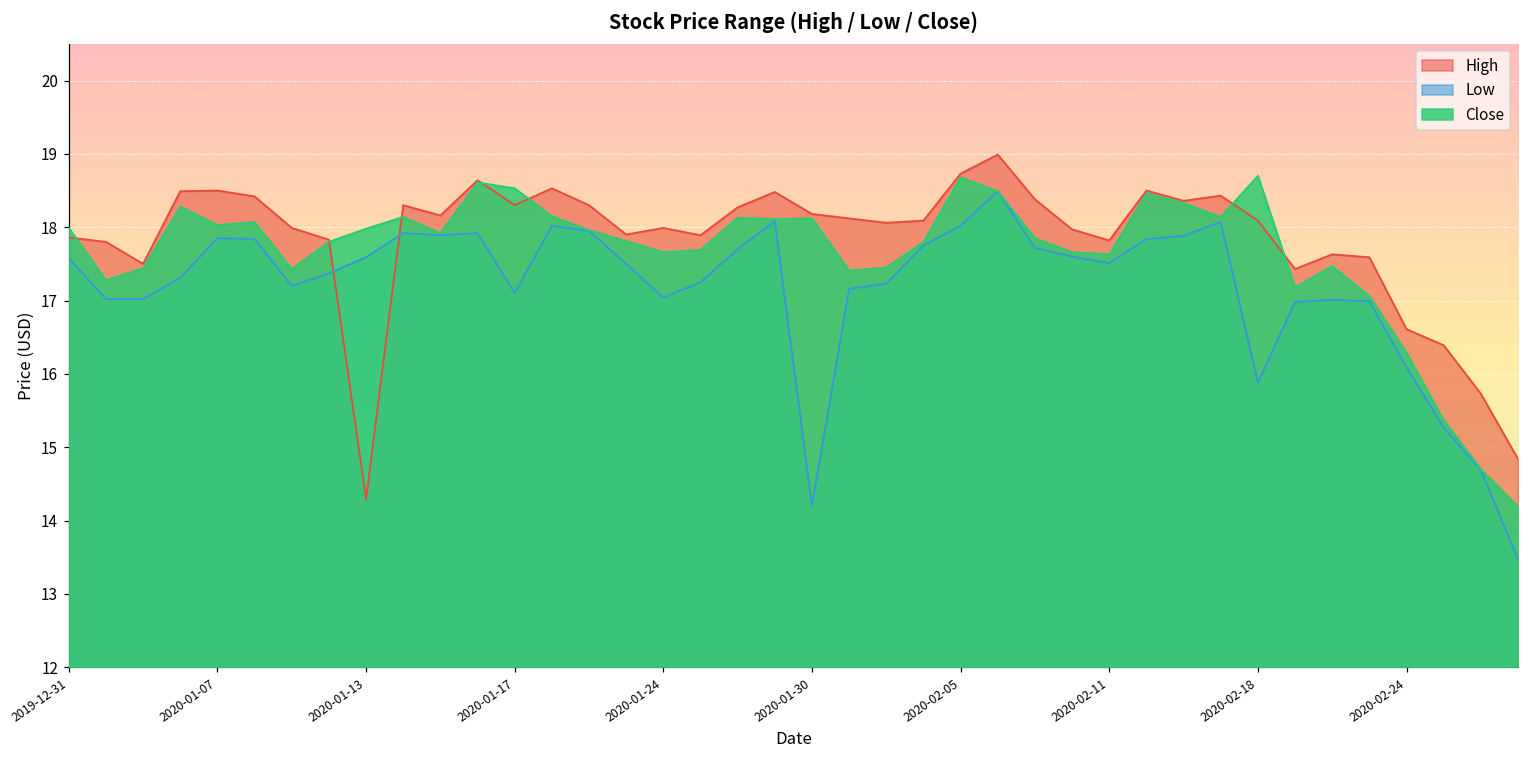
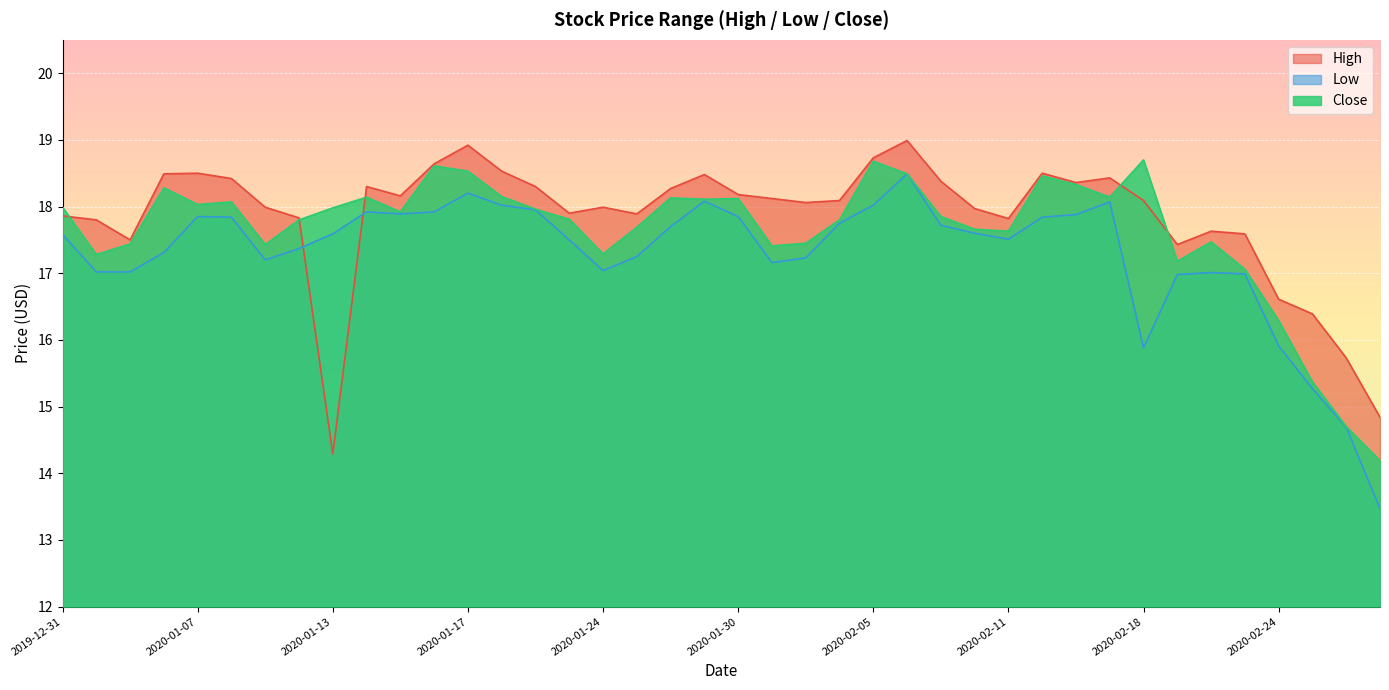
  {
    "High": {
      "2019-12-31": 17.9,
      "2020-01-07": 18.5,
      "2020-01-13": 14.3,
-     "2020-01-17": 18.3,
+     "2020-01-17": 18.9,
      "2020-01-24": 18.0,
      "2020-01-30": 18.2,
      "2020-02-05": 18.7,
      "2020-02-11": 17.8,
      "2020-02-18": 18.1,
      "2020-02-24": 16.6
    },
    "Low": {
      "2019-12-31": 17.6,
      "2020-01-07": 17.9,
      "2020-01-13": 17.6,
-     "2020-01-17": 17.1,
+     "2020-01-17": 18.2,
      "2020-01-24": 17.0,
-     "2020-01-30": 14.2,
+     "2020-01-30": 17.9,
      "2020-02-05": 18.0,
      "2020-02-11": 17.5,
      "2020-02-18": 15.9,
-     "2020-02-24": 16.1
+     "2020-02-24": 15.9
    },
    "Close": {
      "2019-12-31": 18.0,
      "2020-01-07": 18.0,
      "2020-01-13": 18.0,
      "2020-01-17": 18.5,
-     "2020-01-24": 17.7,
+     "2020-01-24": 17.3,
      "2020-01-30": 18.1,
      "2020-02-05": 18.7,
      "2020-02-11": 17.6,
      "2020-02-18": 18.7,
      "2020-02-24": 16.3
    }
  }
